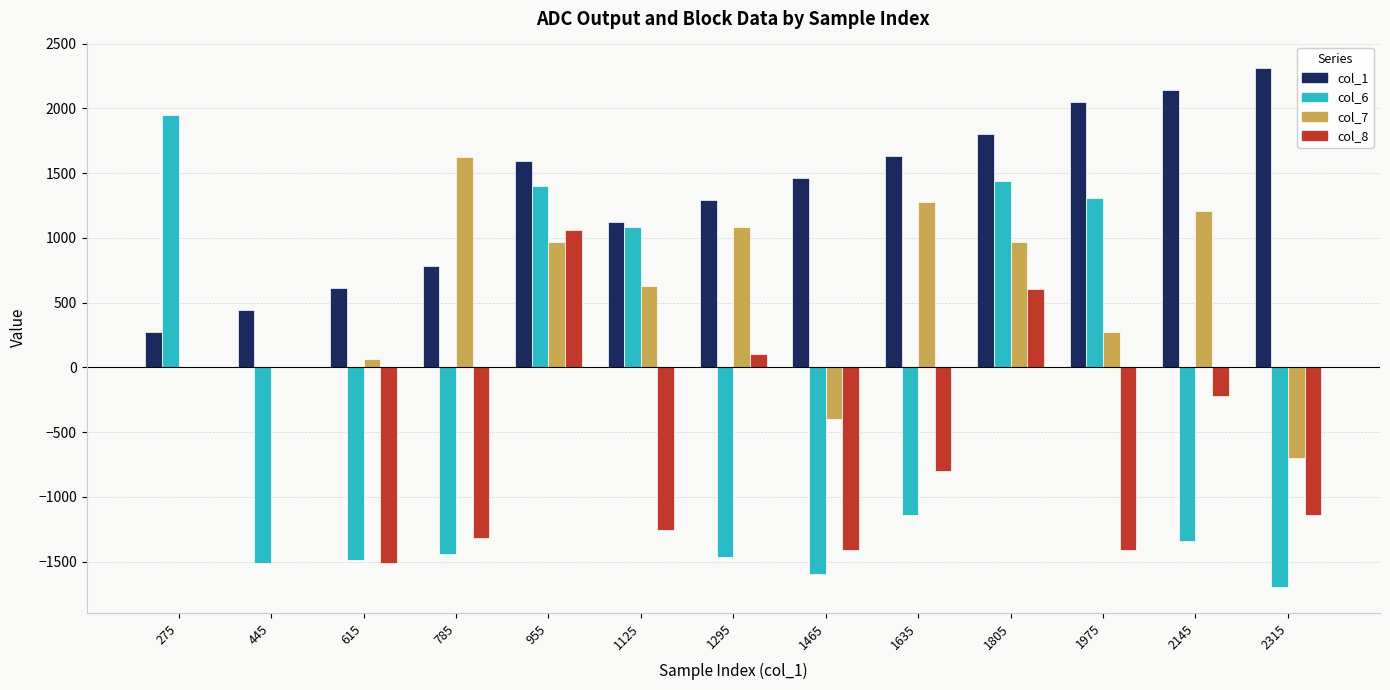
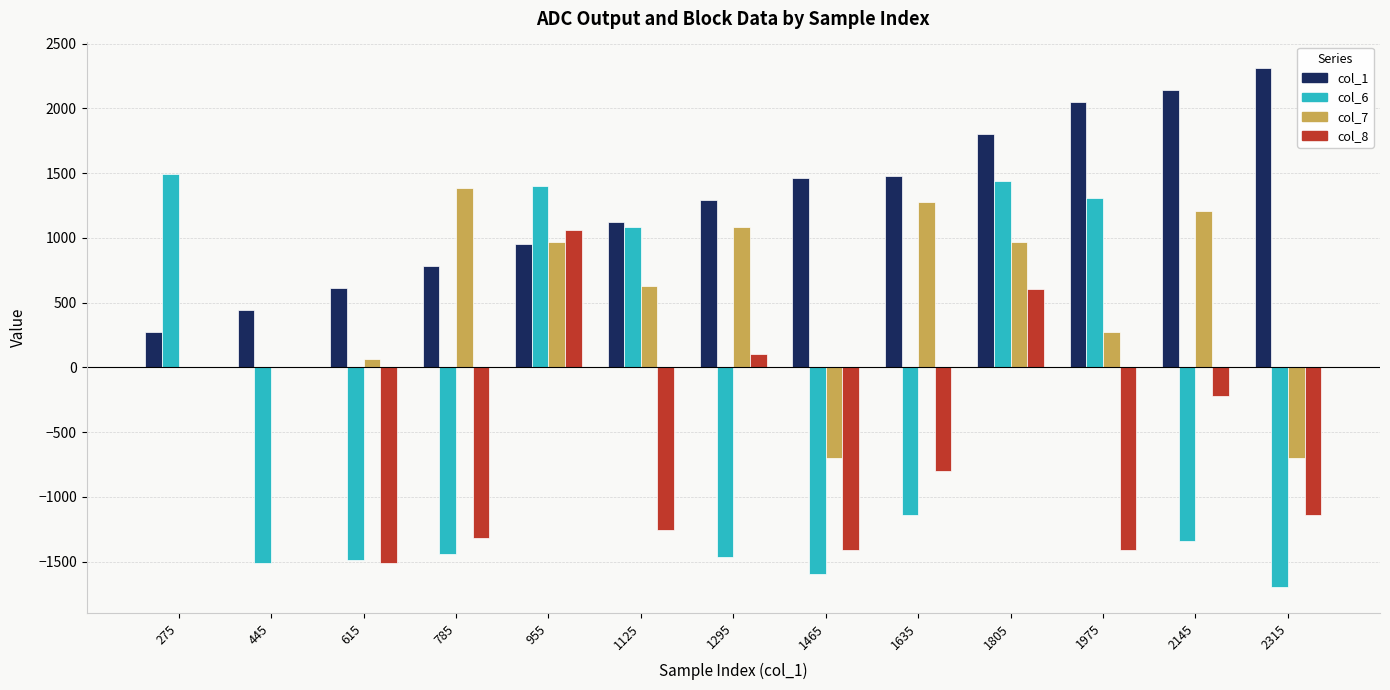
  {
    "col_1": {
      "275": 280,
      "445": 450,
      "615": 620,
      "785": 790,
-     "955": 1590,
+     "955": 960,
      "1125": 1130,
      "1295": 1300,
      "1465": 1470,
-     "1635": 1640,
+     "1635": 1480,
      "1805": 1810,
      "1975": 2050,
      "2145": 2150,
      "2315": 2320
    },
    "col_6": {
-     "275": 1950,
+     "275": 1490,
      "445": -1510,
      "615": -1480,
      "785": -1440,
      "955": 1400,
      "1125": 1090,
      "1295": -1470,
      "1465": -1600,
      "1635": -1140,
      "1805": 1440,
      "1975": 1310,
      "2145": -1340,
      "2315": -1700
    },
    "col_7": {
      "275": 0,
      "445": 0,
      "615": 70,
-     "785": 1630,
+     "785": 1380,
      "955": 970,
      "1125": 630,
      "1295": 1080,
-     "1465": -400,
+     "1465": -700,
      "1635": 1280,
      "1805": 970,
      "1975": 270,
      "2145": 1210,
      "2315": -700
    },
    "col_8": {
      "275": 0,
      "445": 0,
      "615": -1510,
      "785": -1320,
      "955": 1060,
      "1125": -1260,
      "1295": 100,
      "1465": -1410,
      "1635": -800,
      "1805": 600,
      "1975": -1410,
      "2145": -220,
      "2315": -1140
    }
  }
